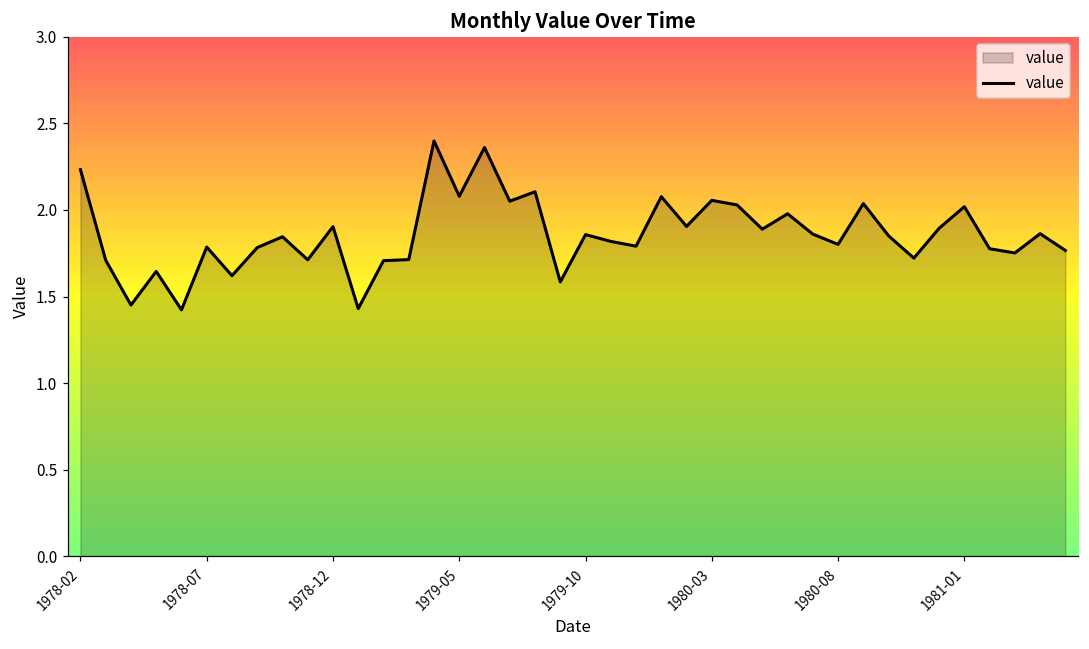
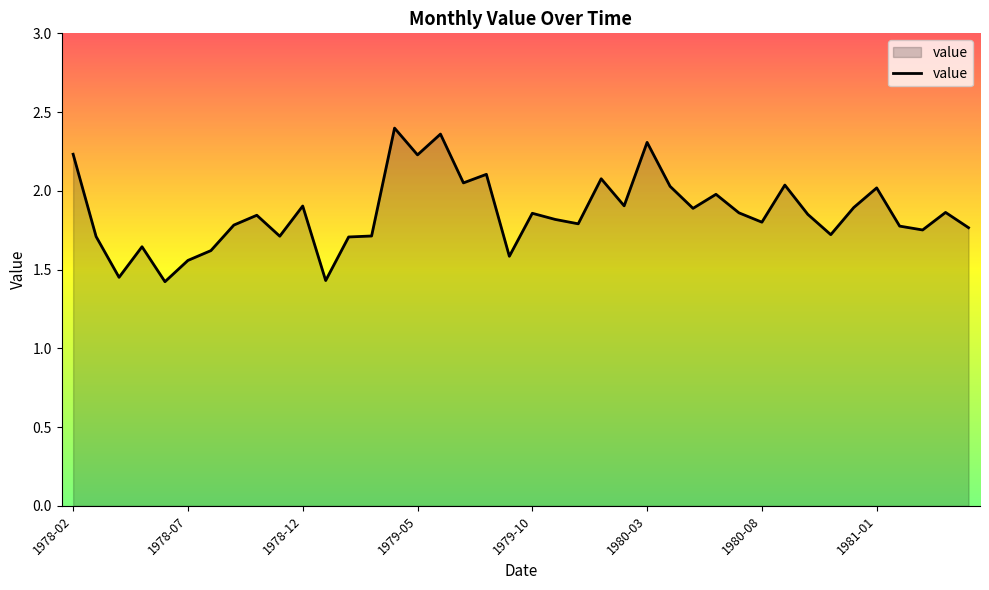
  {
    "1978-02": 2.23,
-   "1978-07": 1.79,
+   "1978-07": 1.56,
    "1978-12": 1.90,
-   "1979-05": 2.08,
+   "1979-05": 2.23,
    "1979-10": 1.86,
-   "1980-03": 2.06,
+   "1980-03": 2.31,
    "1980-08": 1.80,
    "1981-01": 2.02
  }
